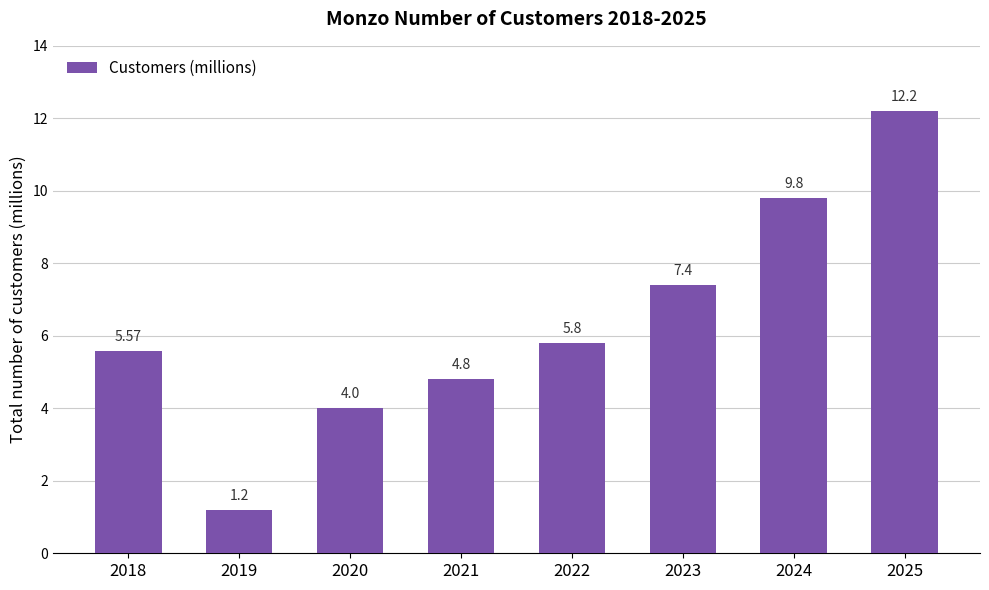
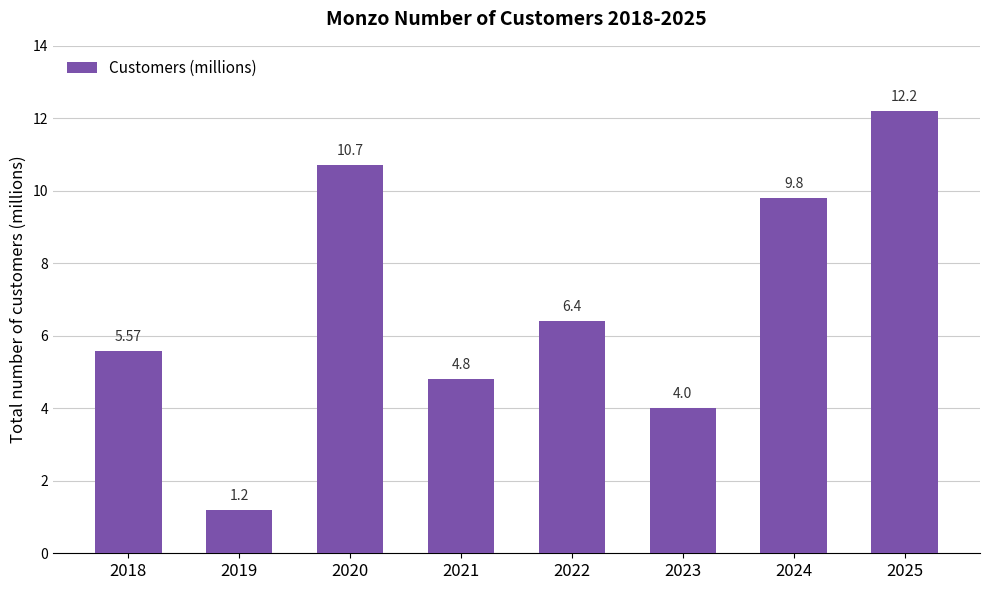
  {
    "2018": 5.57,
    "2019": 1.2,
-   "2020": 4.0,
+   "2020": 10.7,
    "2021": 4.8,
-   "2022": 5.8,
-   "2023": 7.4,
+   "2022": 6.4,
+   "2023": 4.0,
    "2024": 9.8,
    "2025": 12.2
  }
